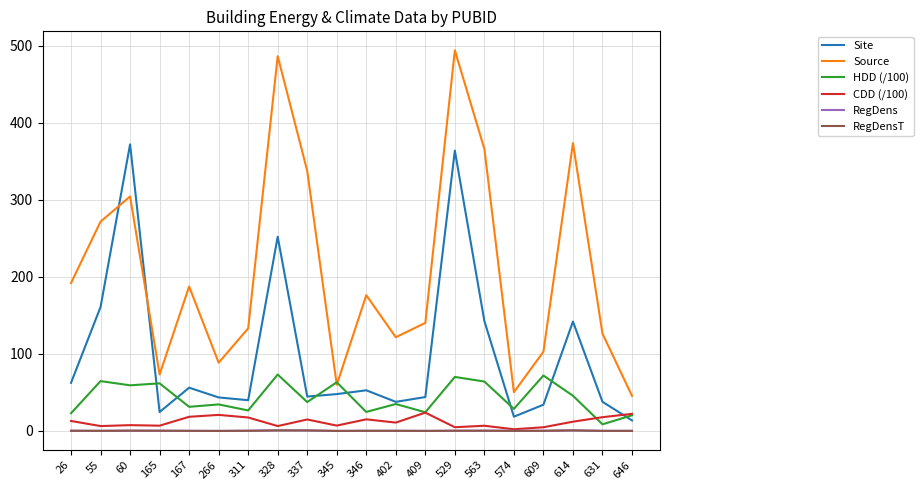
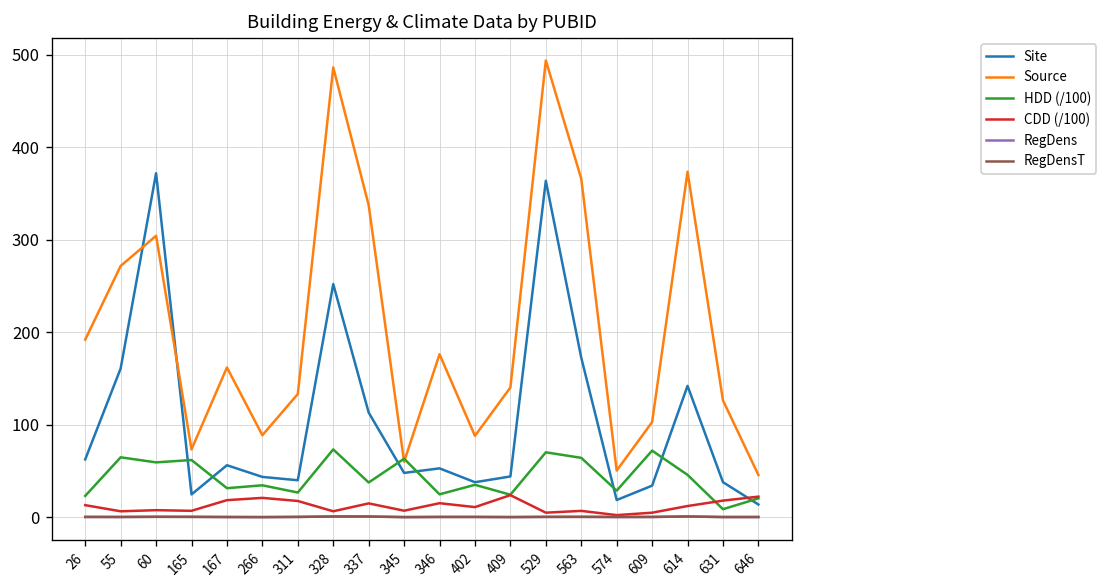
  {
    "Site": {
      "26": 60,
      "55": 160,
      "60": 370,
      "165": 20,
      "167": 60,
      "266": 40,
      "311": 40,
      "328": 250,
-     "337": 40,
+     "337": 110,
      "345": 50,
      "346": 50,
      "409": 40,
      "529": 360,
-     "563": 140,
+     "563": 170,
      "574": 20,
      "609": 30,
      "614": 140,
      "631": 40,
      "646": 10
    },
    "Source": {
      "26": 190,
      "55": 270,
      "60": 300,
      "165": 70,
-     "167": 190,
+     "167": 160,
      "266": 90,
      "311": 130,
      "328": 490,
      "337": 340,
      "346": 180,
-     "402": 120,
+     "402": 90,
      "409": 140,
      "529": 490,
      "563": 370,
      "574": 50,
      "609": 100,
      "614": 370,
      "631": 130,
      "646": 50
    },
    "HDD (/100)": {
      "26": 20,
      "55": 60,
      "60": 60,
      "165": 60,
      "167": 30,
      "266": 30,
      "311": 30,
      "328": 70,
      "337": 40,
      "346": 20,
      "529": 70,
      "563": 60,
      "574": 30,
      "609": 70,
      "614": 50,
      "631": 10
    },
    "CDD (/100)": {
      "26": 10,
      "55": 10,
      "60": 10,
      "165": 10,
      "167": 20,
      "266": 20,
      "311": 20,
      "328": 10,
      "337": 10,
      "345": 10,
      "346": 20,
      "402": 10,
      "529": 0,
      "563": 10,
      "609": 0,
      "614": 10,
      "631": 20
    },
    "RegDensT": {
      "26": 0,
      "55": 0,
      "60": 0,
      "165": 0,
      "167": 0,
      "266": 0,
      "311": 0,
      "328": 0,
      "337": 0,
      "345": 0,
      "346": 0,
      "402": 0,
      "409": 0,
      "529": 0,
      "563": 0,
      "609": 0,
      "614": 0,
      "631": 0,
      "646": 0
    }
  }
